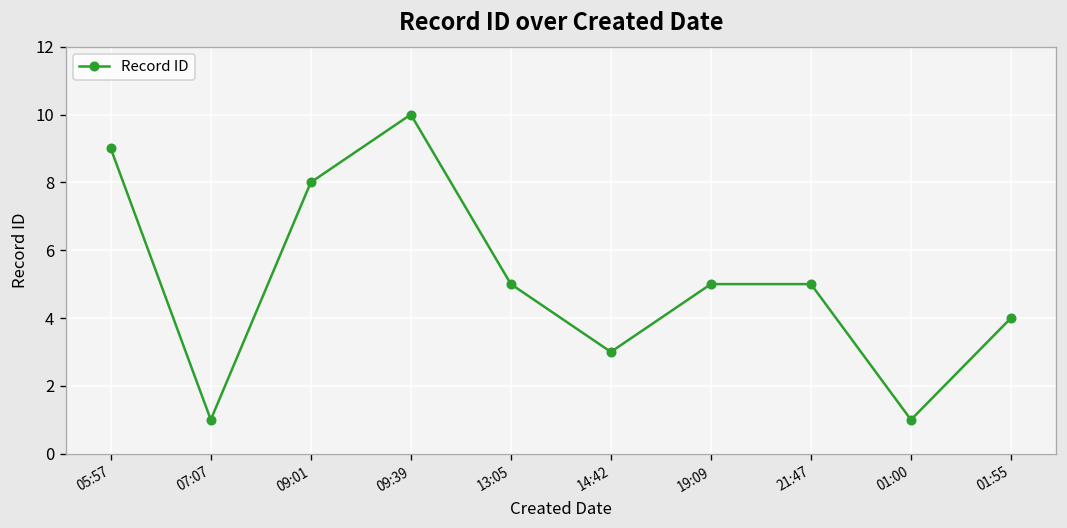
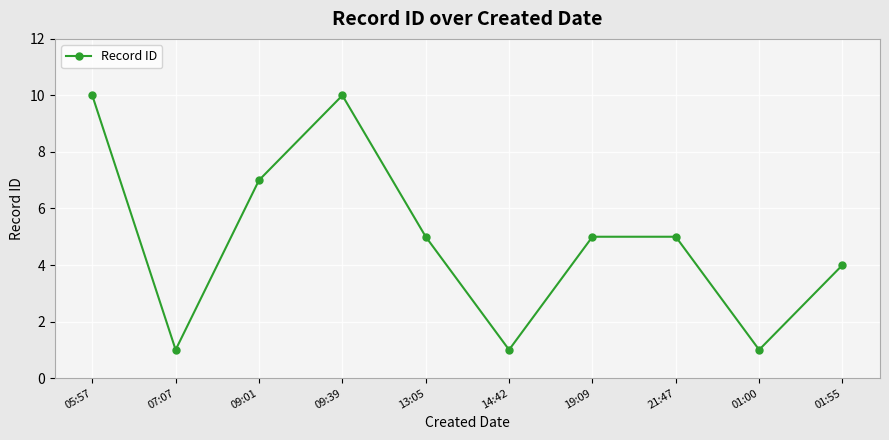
  {
-   "05:57": 9,
+   "05:57": 10,
    "07:07": 1,
-   "09:01": 8,
+   "09:01": 7,
    "09:39": 10,
    "13:05": 5,
-   "14:42": 3,
+   "14:42": 1,
    "19:09": 5,
    "21:47": 5,
    "01:00": 1,
    "01:55": 4
  }
